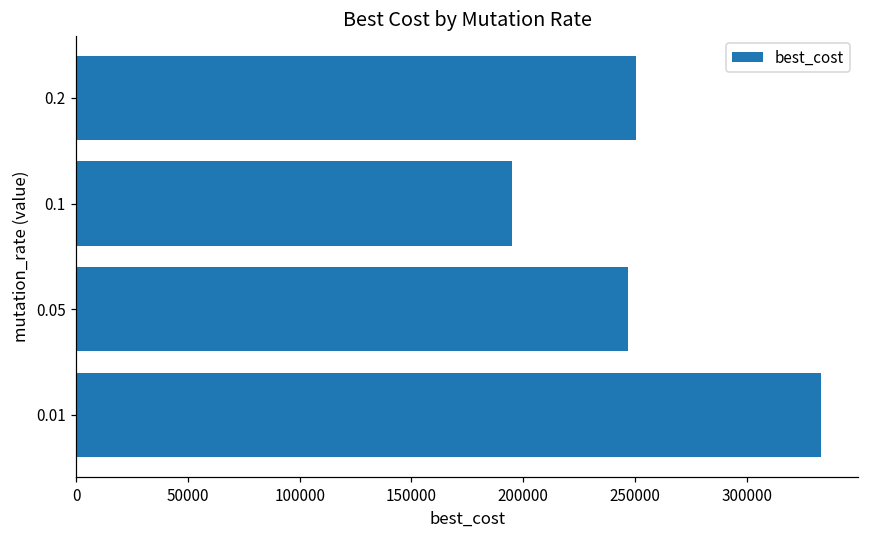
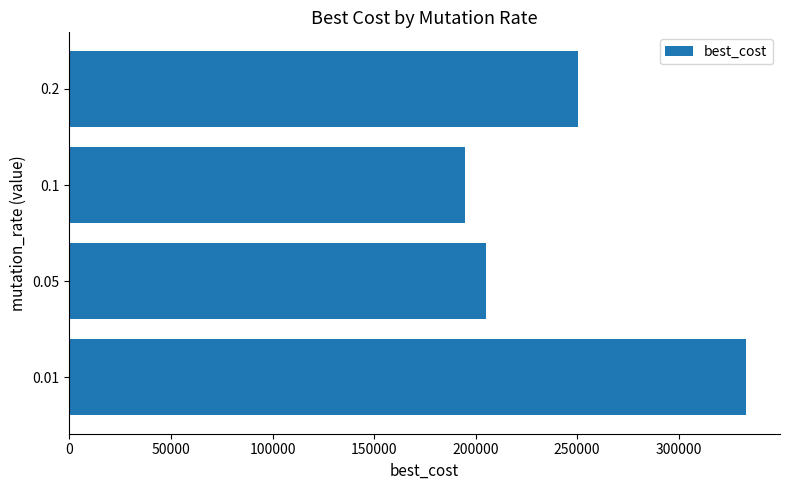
  {
    "0.2": 250000,
    "0.1": 195000,
-   "0.05": 247000,
+   "0.05": 205000,
    "0.01": 333000
  }
